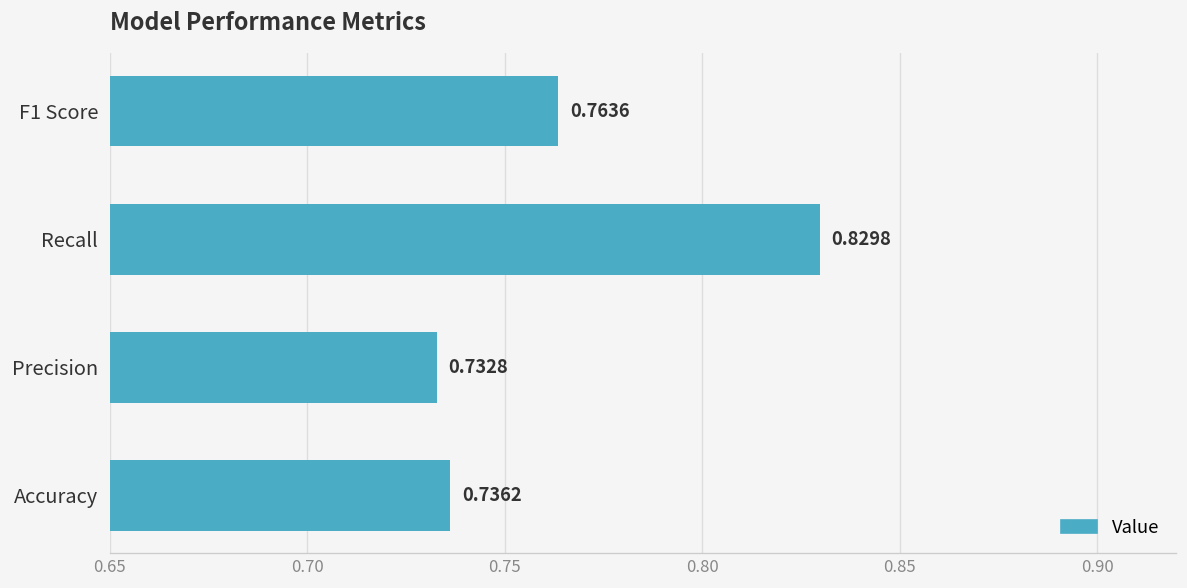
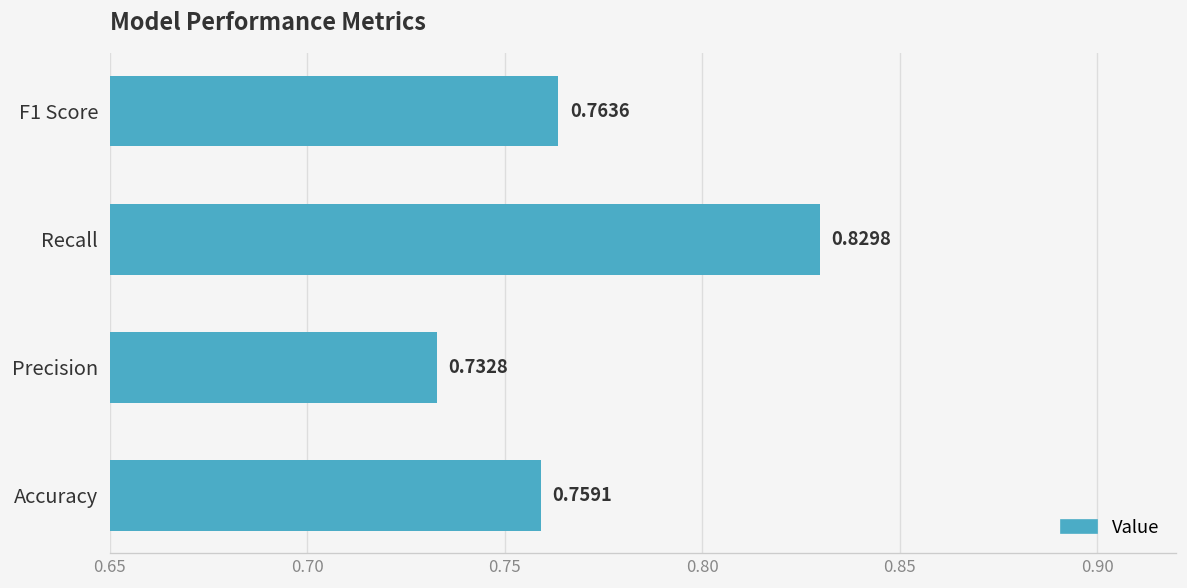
  {
    "F1 Score": 0.7636,
    "Recall": 0.8298,
    "Precision": 0.7328,
-   "Accuracy": 0.7362
+   "Accuracy": 0.7591
  }
